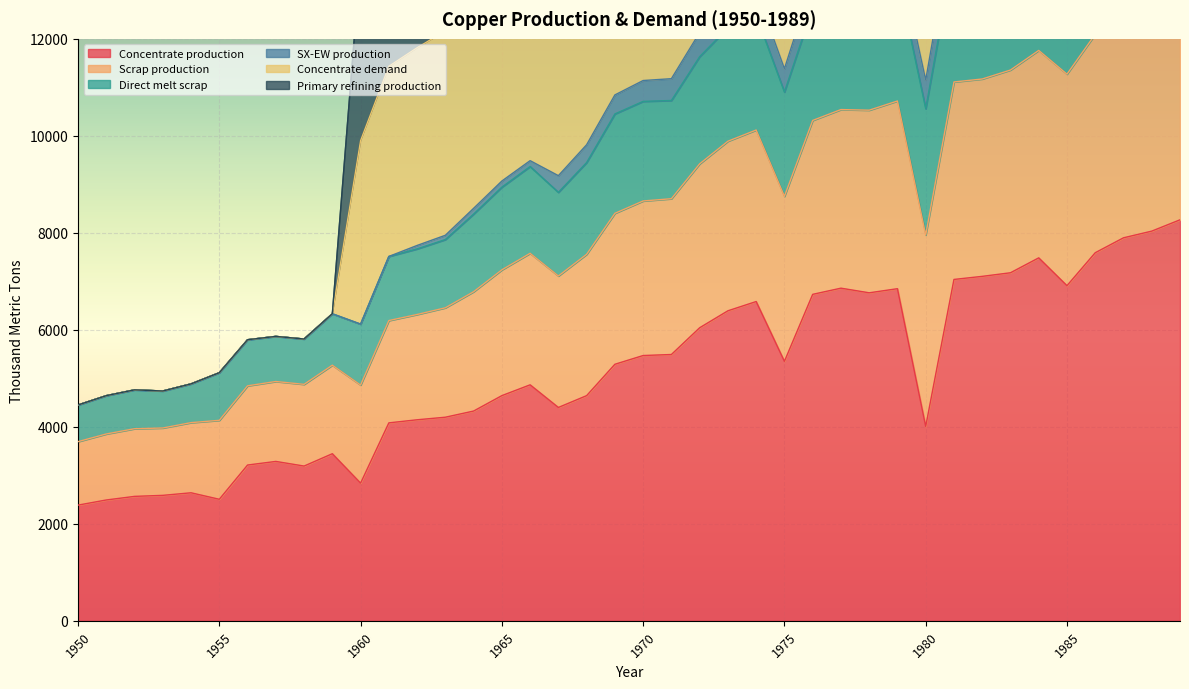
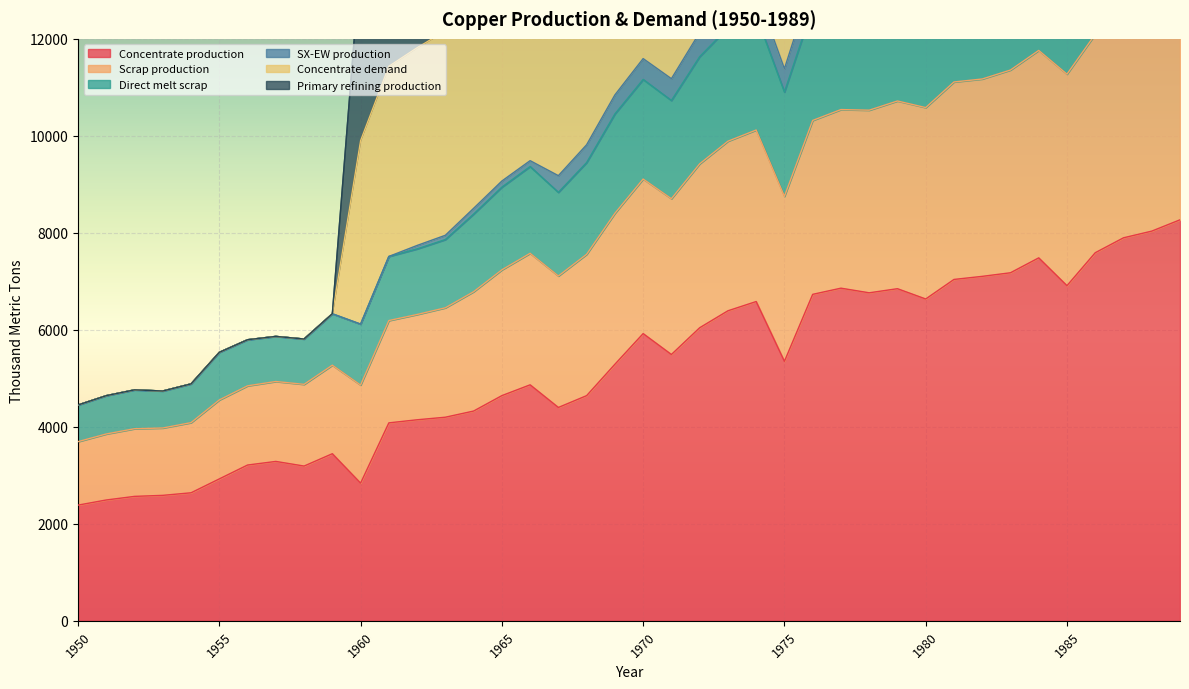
  {
    "Concentrate production": {
      "1950": 2400,
-     "1955": 2500,
+     "1955": 2900,
      "1960": 2800,
      "1965": 4600,
-     "1970": 5500,
+     "1970": 5900,
      "1975": 5400,
-     "1980": 4000,
+     "1980": 6600,
      "1985": 6900
    }
  }
